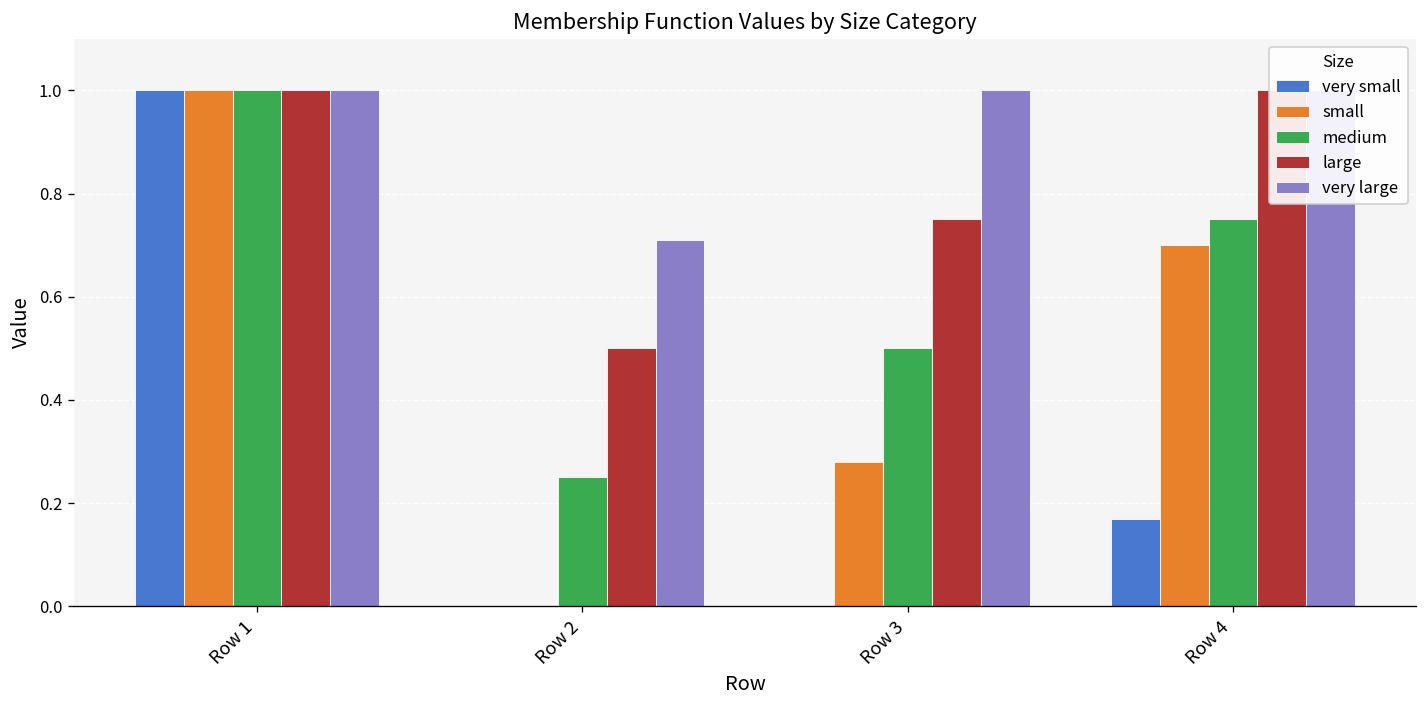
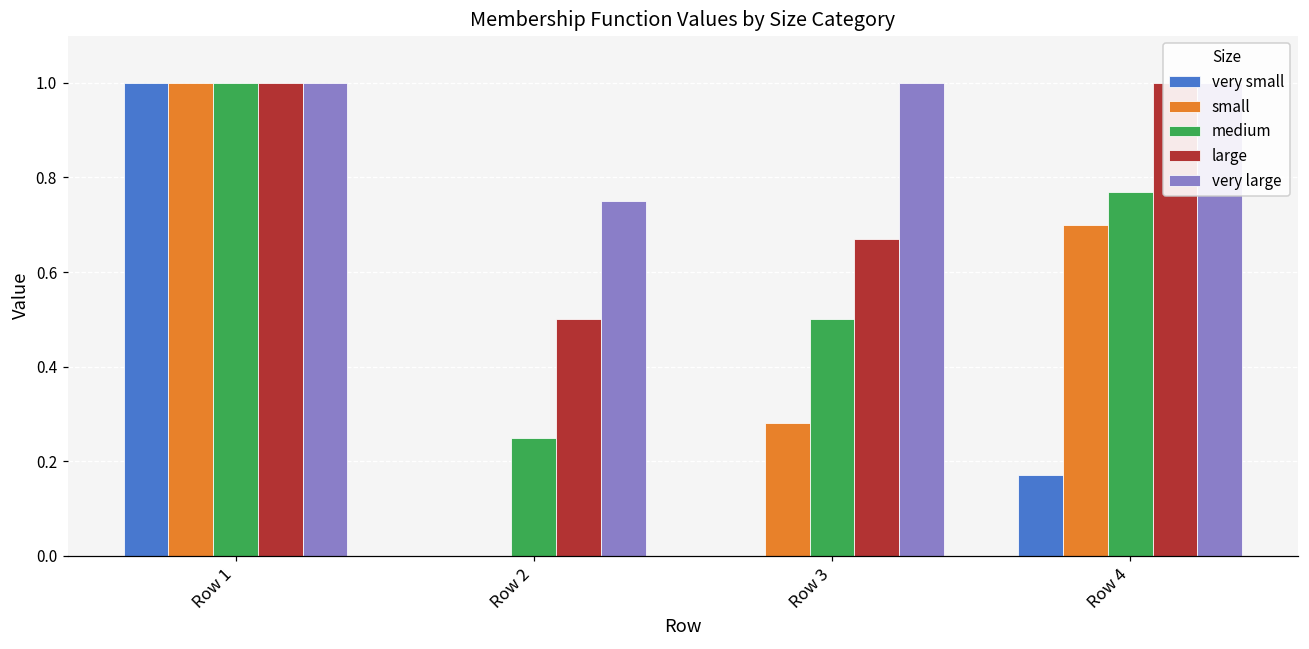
  {
    "very small": {
      "Row 1": 1.00,
      "Row 2": 0.00,
      "Row 3": 0.00,
      "Row 4": 0.17
    },
    "small": {
      "Row 1": 1.00,
      "Row 2": 0.00,
      "Row 3": 0.28,
      "Row 4": 0.70
    },
    "medium": {
      "Row 1": 1.00,
      "Row 2": 0.25,
      "Row 3": 0.50,
-     "Row 4": 0.75
+     "Row 4": 0.77
    },
    "large": {
      "Row 1": 1.00,
      "Row 2": 0.50,
-     "Row 3": 0.75
+     "Row 3": 0.67
    },
    "very large": {
      "Row 1": 1.00,
-     "Row 2": 0.71,
+     "Row 2": 0.75,
      "Row 3": 1.00
    }
  }
